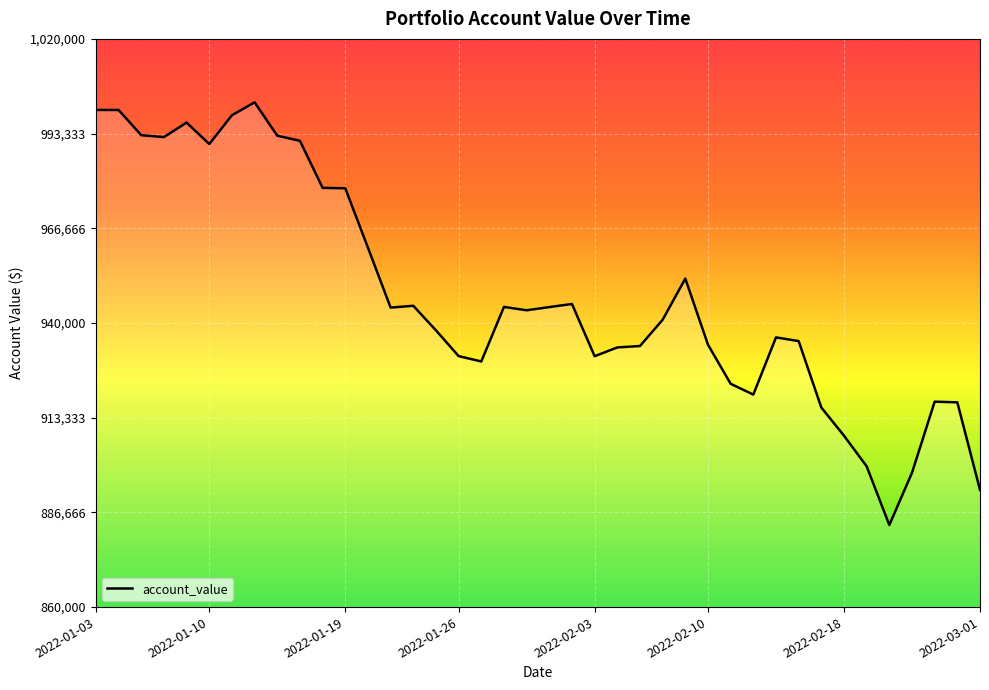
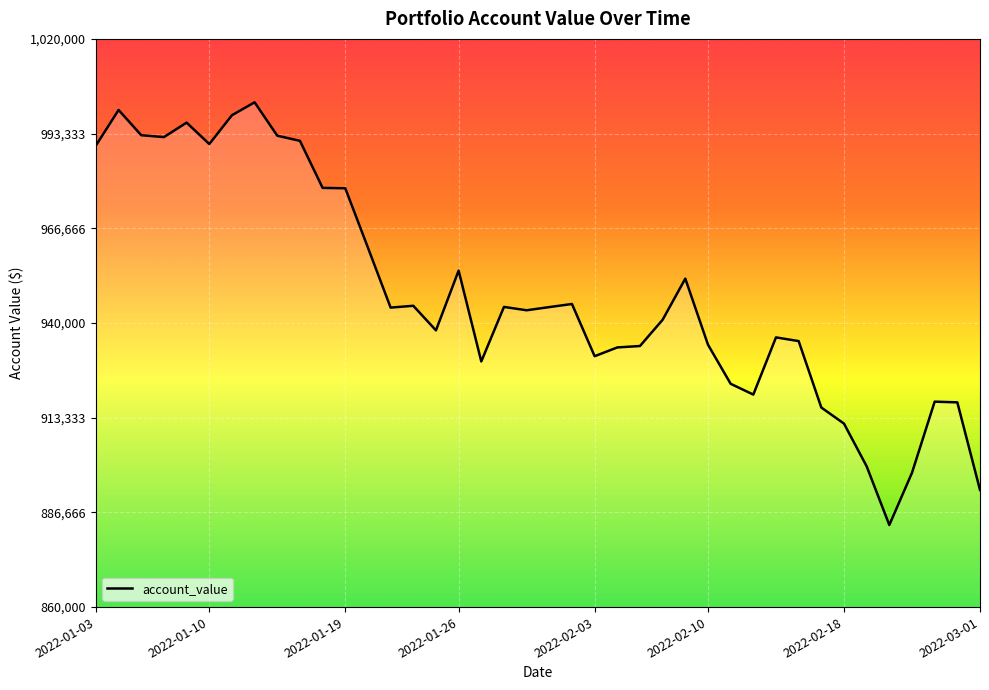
  {
-   "2022-01-03": "1,000,000",
+   "2022-01-03": "990,000",
    "2022-01-10": "990,000",
    "2022-01-19": "978,000",
-   "2022-01-26": "931,000",
+   "2022-01-26": "955,000",
    "2022-02-03": "931,000",
    "2022-02-10": "934,000",
-   "2022-02-18": "908,000",
+   "2022-02-18": "912,000",
    "2022-03-01": "893,000"
  }
